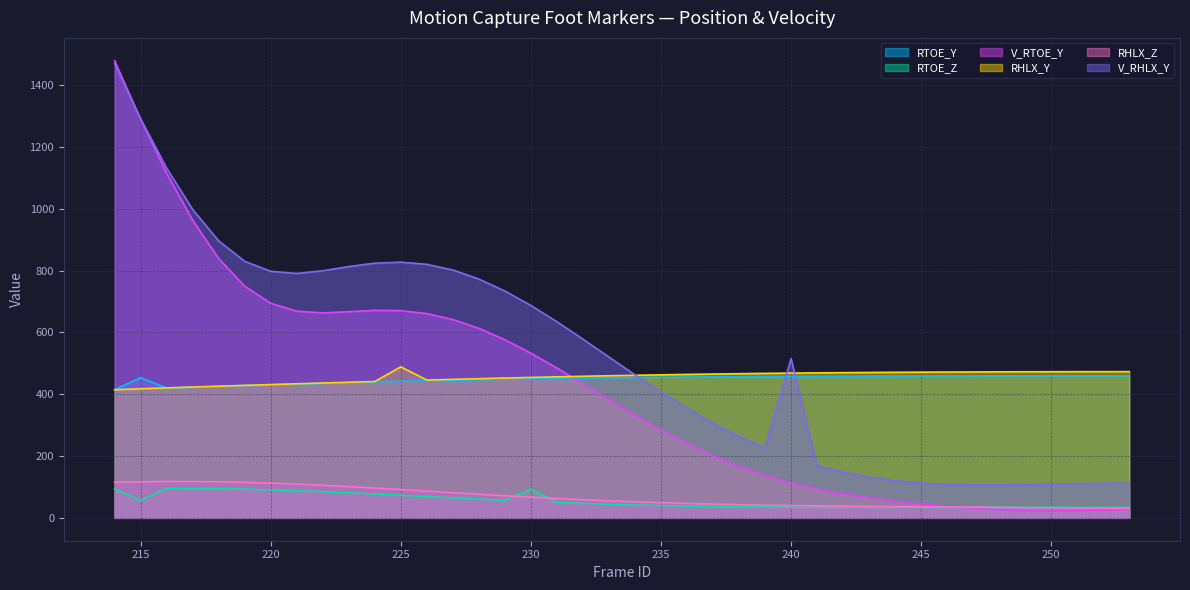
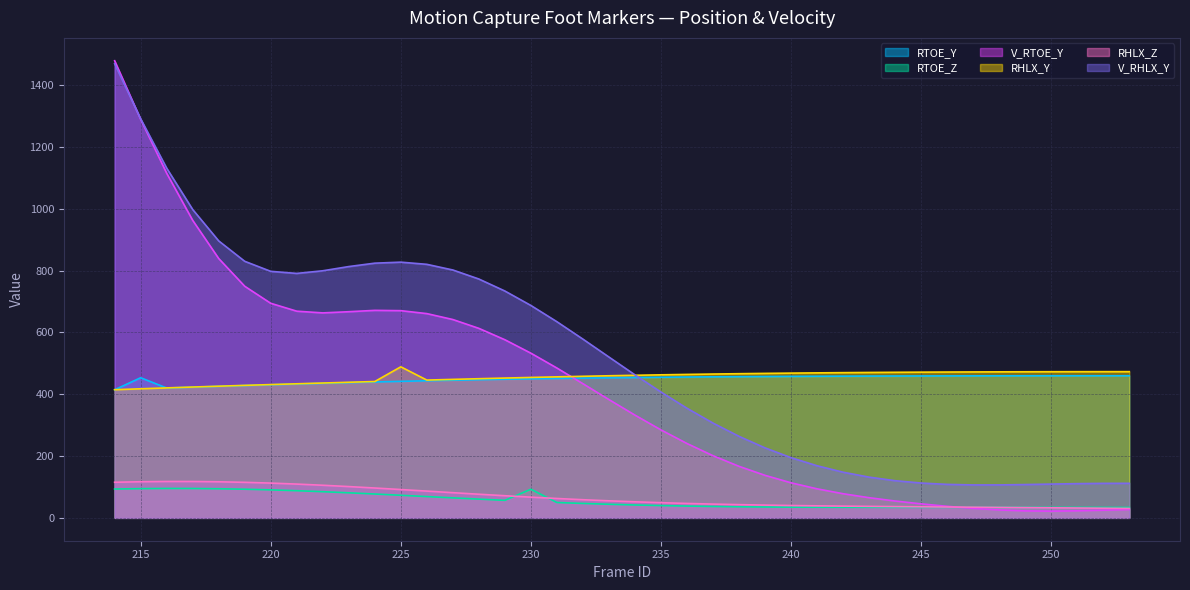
  {
    "RTOE_Y": {
      "215": 450,
      "225": 440,
      "240": 460,
      "245": 460,
      "250": 460
    },
    "RTOE_Z": {
-     "215": 60,
+     "215": 90,
      "220": 90,
      "225": 70,
      "230": 90,
      "235": 40
    },
    "RHLX_Y": {
      "215": 420,
      "225": 490,
      "240": 470,
      "245": 470,
      "250": 470
    },
    "V_RHLX_Y": {
      "220": 800,
      "225": 830,
      "230": 690,
      "235": 410,
-     "240": 520,
+     "240": 190,
      "245": 110,
      "250": 110
    }
  }
